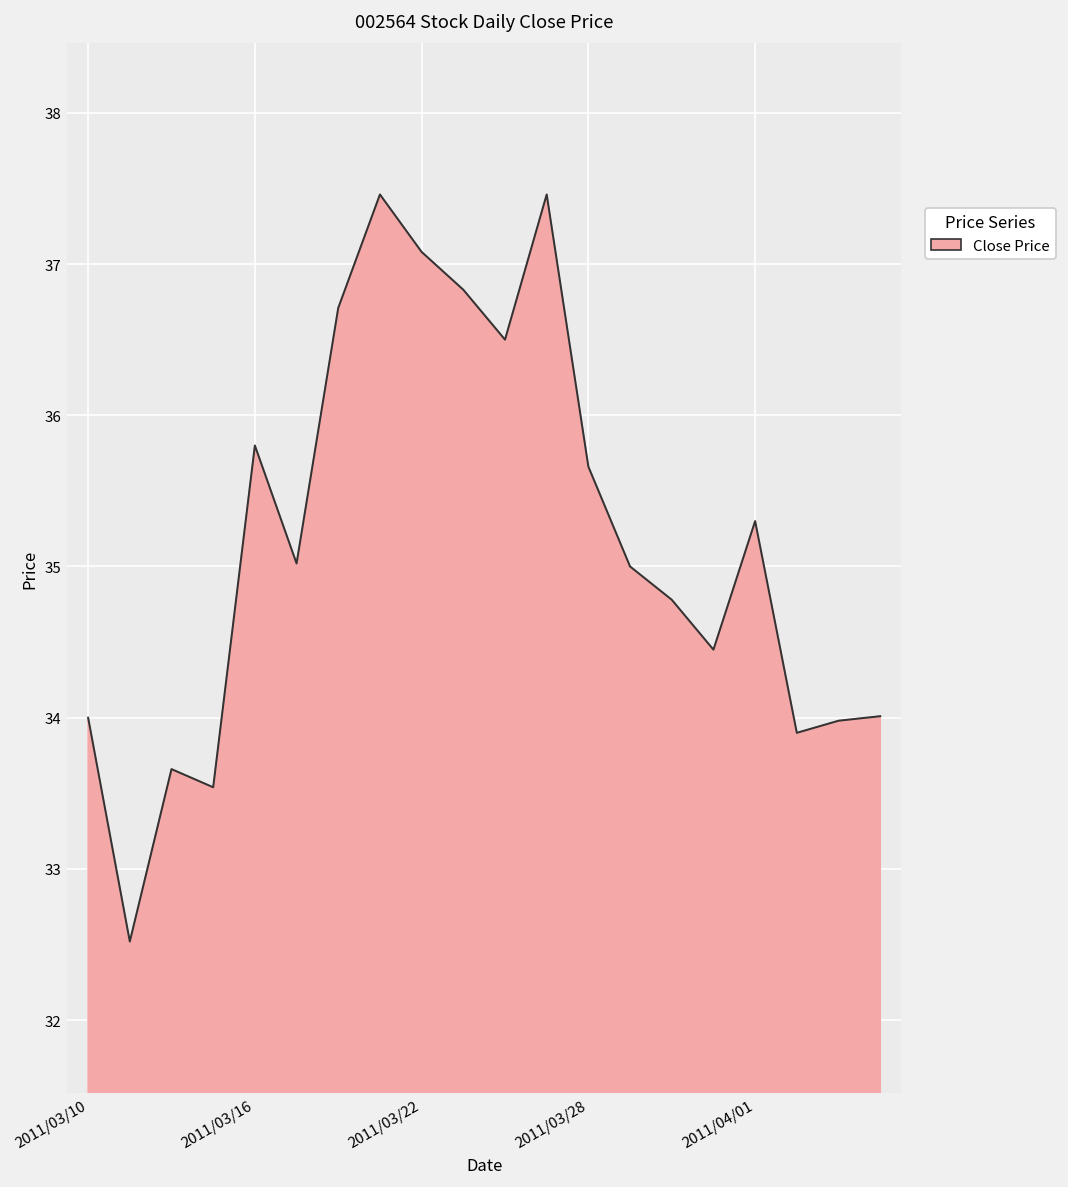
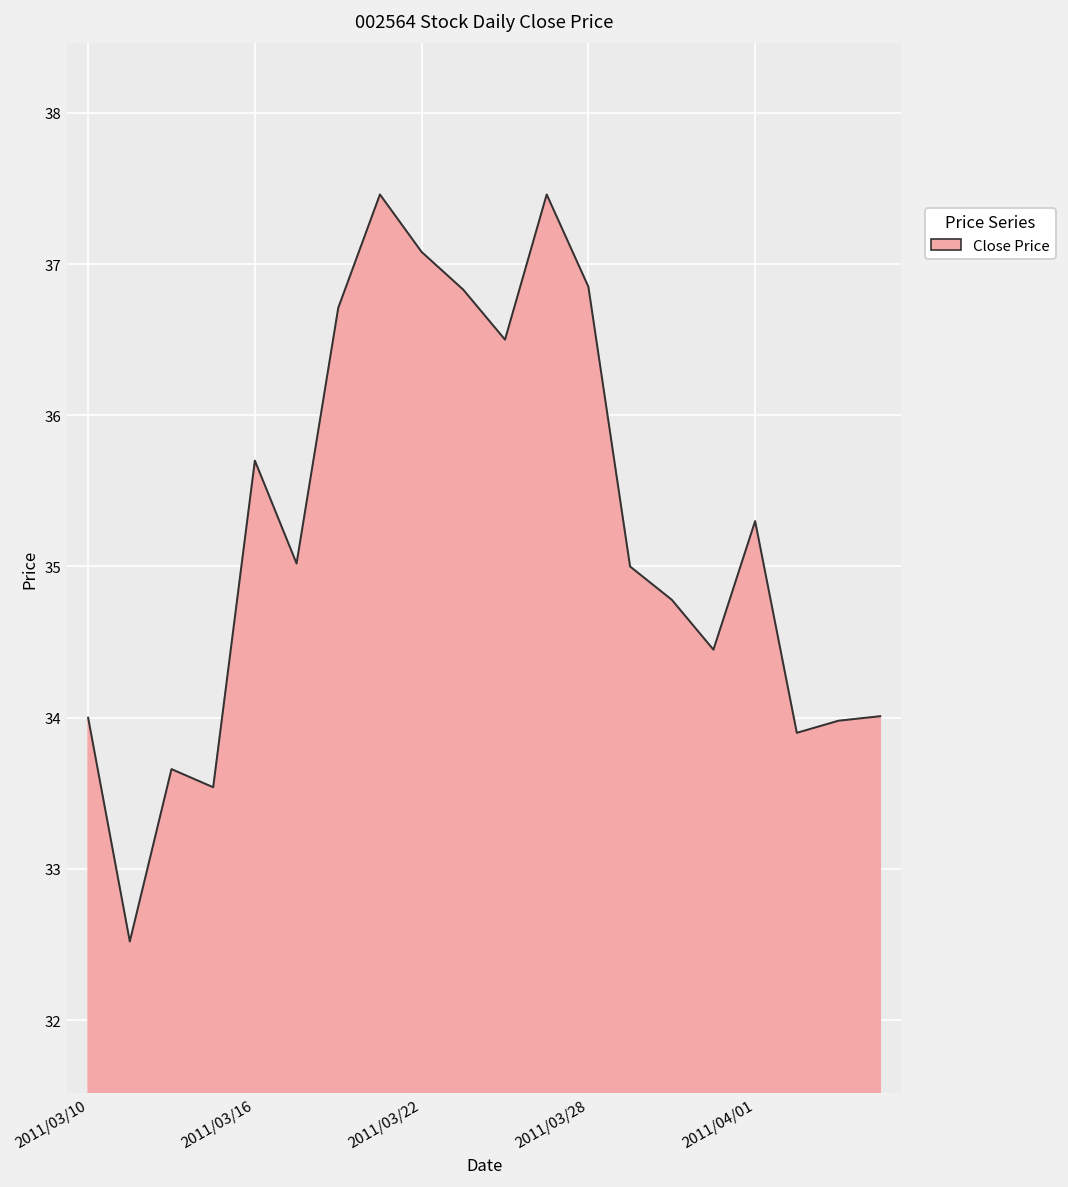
  {
    "2011/03/10": 34.00,
-   "2011/03/16": 35.8,
+   "2011/03/16": 35.7,
    "2011/03/22": 37.08,
-   "2011/03/28": 35.66,
+   "2011/03/28": 36.85,
    "2011/04/01": 35.30
  }
